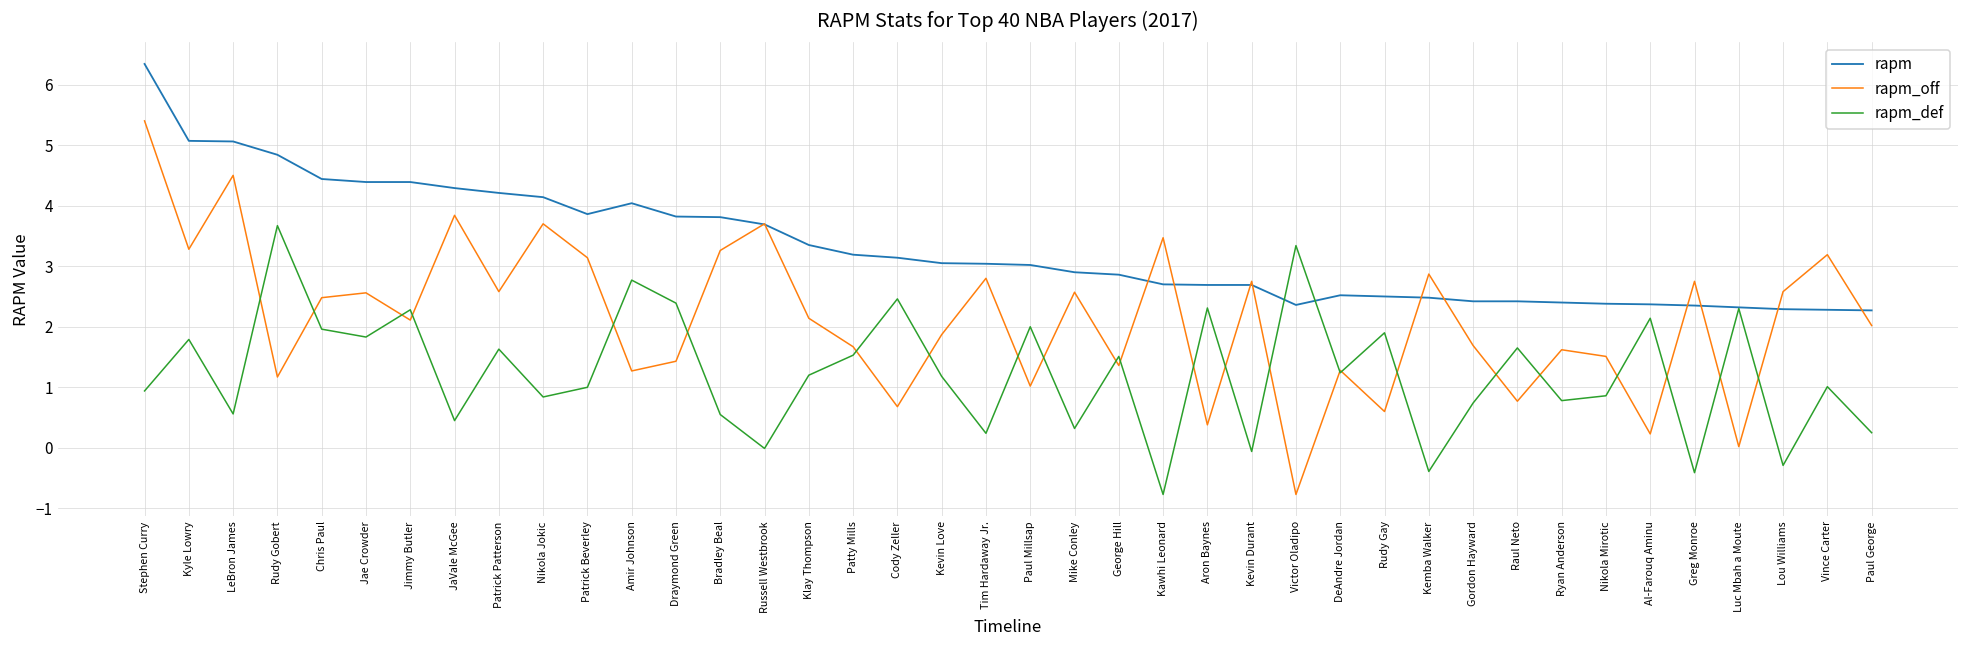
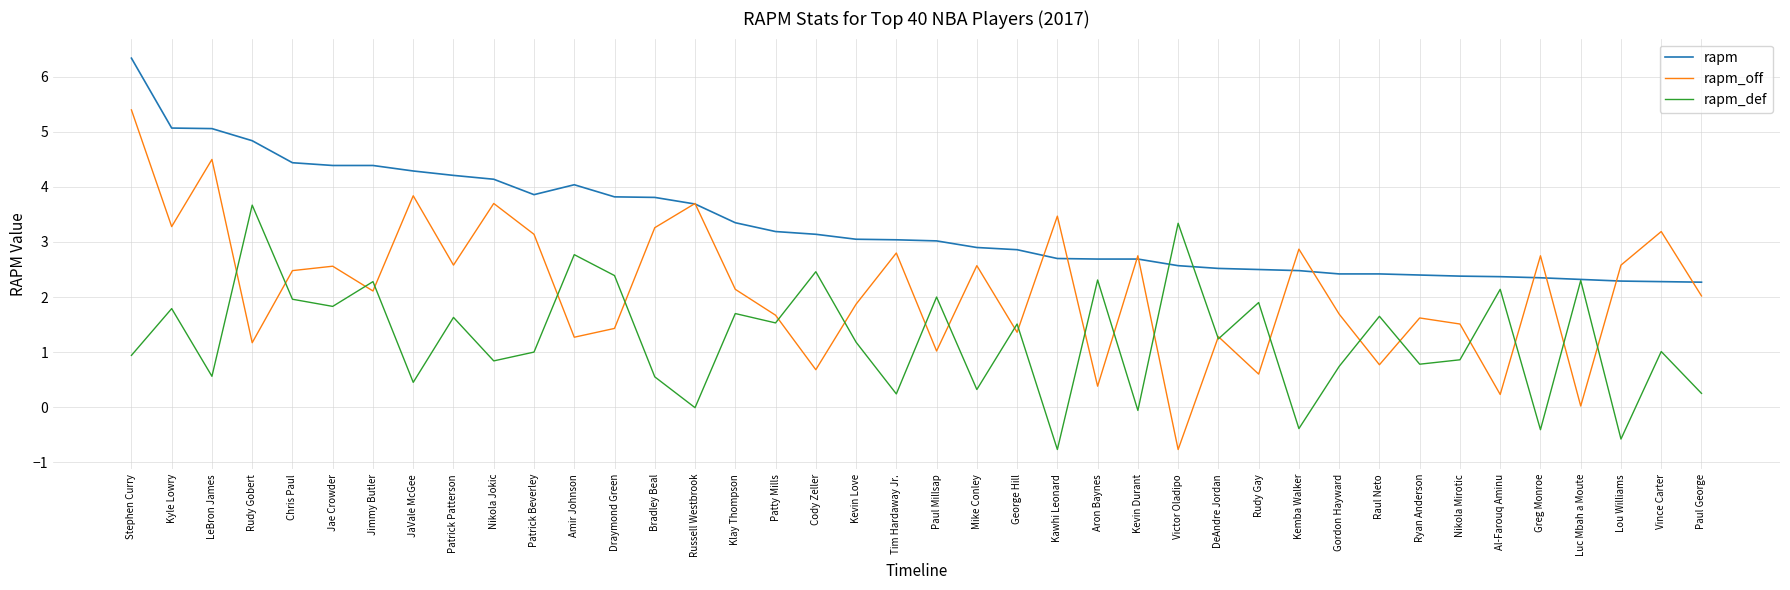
  {
    "rapm": {
      "Stephen Curry": 6.3,
      "Kyle Lowry": 5.1,
      "LeBron James": 5.1,
      "Rudy Gobert": 4.8,
      "Chris Paul": 4.4,
      "Jae Crowder": 4.4,
      "Jimmy Butler": 4.4,
      "JaVale McGee": 4.3,
      "Patrick Patterson": 4.2,
      "Nikola Jokic": 4.1,
      "Patrick Beverley": 3.9,
      "Amir Johnson": 4.0,
      "Draymond Green": 3.8,
      "Bradley Beal": 3.8,
      "Klay Thompson": 3.4,
      "Patty Mills": 3.2,
      "Cody Zeller": 3.1,
      "Kevin Love": 3.1,
      "Tim Hardaway Jr.": 3.0,
      "Paul Millsap": 3.0,
      "Mike Conley": 2.9,
      "George Hill": 2.9,
      "Kawhi Leonard": 2.7,
      "Aron Baynes": 2.7,
      "Kevin Durant": 2.7,
-     "Victor Oladipo": 2.4,
+     "Victor Oladipo": 2.6,
      "DeAndre Jordan": 2.5,
      "Rudy Gay": 2.5,
      "Kemba Walker": 2.5,
      "Gordon Hayward": 2.4,
      "Raul Neto": 2.4,
      "Ryan Anderson": 2.4,
      "Nikola Mirotic": 2.4,
      "Al-Farouq Aminu": 2.4,
      "Greg Monroe": 2.4,
      "Lou Williams": 2.3,
      "Vince Carter": 2.3,
      "Paul George": 2.3
    },
    "rapm_off": {
      "Stephen Curry": 5.4,
      "Kyle Lowry": 3.3,
      "LeBron James": 4.5,
      "Rudy Gobert": 1.2,
      "Chris Paul": 2.5,
      "Jae Crowder": 2.6,
      "Jimmy Butler": 2.1,
      "JaVale McGee": 3.8,
      "Patrick Patterson": 2.6,
      "Nikola Jokic": 3.7,
      "Patrick Beverley": 3.1,
      "Amir Johnson": 1.3,
      "Draymond Green": 1.4,
      "Bradley Beal": 3.3,
      "Klay Thompson": 2.1,
      "Patty Mills": 1.7,
      "Cody Zeller": 0.7,
      "Kevin Love": 1.9,
      "Tim Hardaway Jr.": 2.8,
      "Paul Millsap": 1.0,
      "Mike Conley": 2.6,
      "George Hill": 1.4,
      "Kawhi Leonard": 3.5,
      "Aron Baynes": 0.4,
      "Kevin Durant": 2.8,
      "Victor Oladipo": -0.8,
      "Rudy Gay": 0.6,
      "Kemba Walker": 2.9,
      "Gordon Hayward": 1.7,
      "Raul Neto": 0.8,
      "Ryan Anderson": 1.6,
      "Nikola Mirotic": 1.5,
      "Al-Farouq Aminu": 0.2,
      "Greg Monroe": 2.8,
      "Luc Mbah a Moute": 0.0,
      "Lou Williams": 2.6,
      "Vince Carter": 3.2,
      "Paul George": 2.0
    },
    "rapm_def": {
      "Stephen Curry": 0.9,
      "Kyle Lowry": 1.8,
      "LeBron James": 0.6,
      "Rudy Gobert": 3.7,
      "Chris Paul": 2.0,
      "Jae Crowder": 1.8,
      "Jimmy Butler": 2.3,
      "JaVale McGee": 0.5,
      "Patrick Patterson": 1.6,
      "Nikola Jokic": 0.8,
      "Patrick Beverley": 1.0,
      "Amir Johnson": 2.8,
      "Draymond Green": 2.4,
      "Bradley Beal": 0.6,
      "Russell Westbrook": 0.0,
-     "Klay Thompson": 1.2,
+     "Klay Thompson": 1.7,
      "Patty Mills": 1.5,
      "Cody Zeller": 2.5,
      "Kevin Love": 1.2,
      "Tim Hardaway Jr.": 0.2,
      "Paul Millsap": 2.0,
      "Mike Conley": 0.3,
      "George Hill": 1.5,
      "Kawhi Leonard": -0.8,
      "Aron Baynes": 2.3,
      "Kevin Durant": -0.1,
      "Victor Oladipo": 3.3,
      "Rudy Gay": 1.9,
      "Kemba Walker": -0.4,
      "Gordon Hayward": 0.7,
      "Raul Neto": 1.7,
      "Ryan Anderson": 0.8,
      "Nikola Mirotic": 0.9,
      "Al-Farouq Aminu": 2.1,
      "Greg Monroe": -0.4,
-     "Lou Williams": -0.3,
+     "Lou Williams": -0.6,
      "Vince Carter": 1.0,
      "Paul George": 0.3
    }
  }
